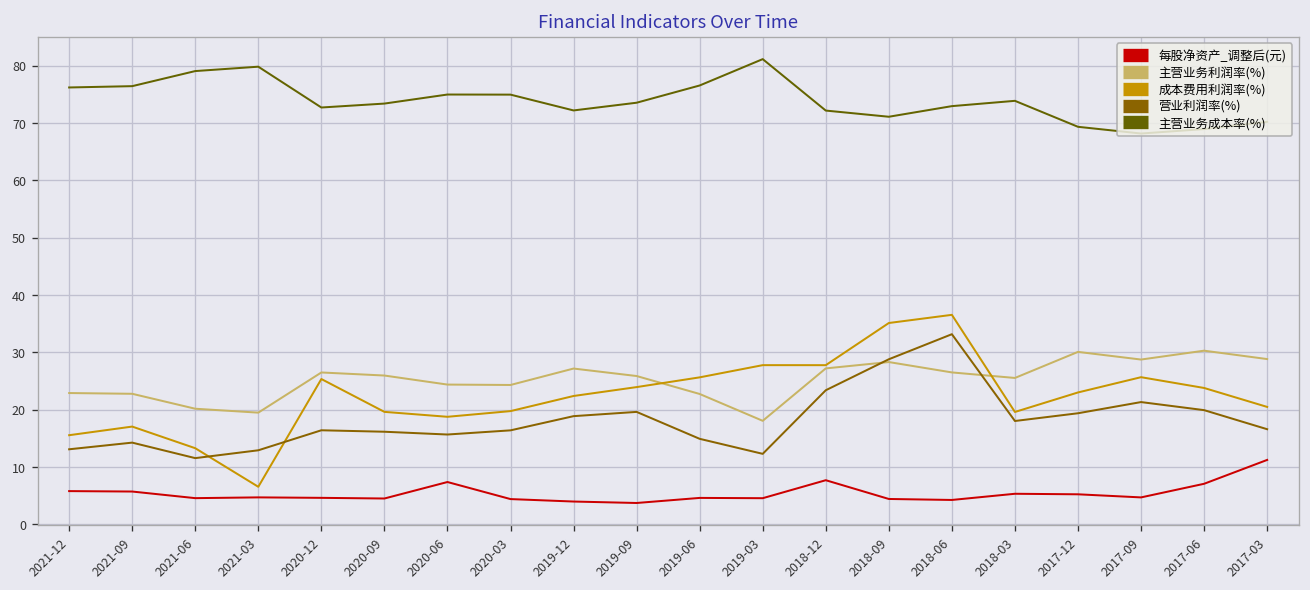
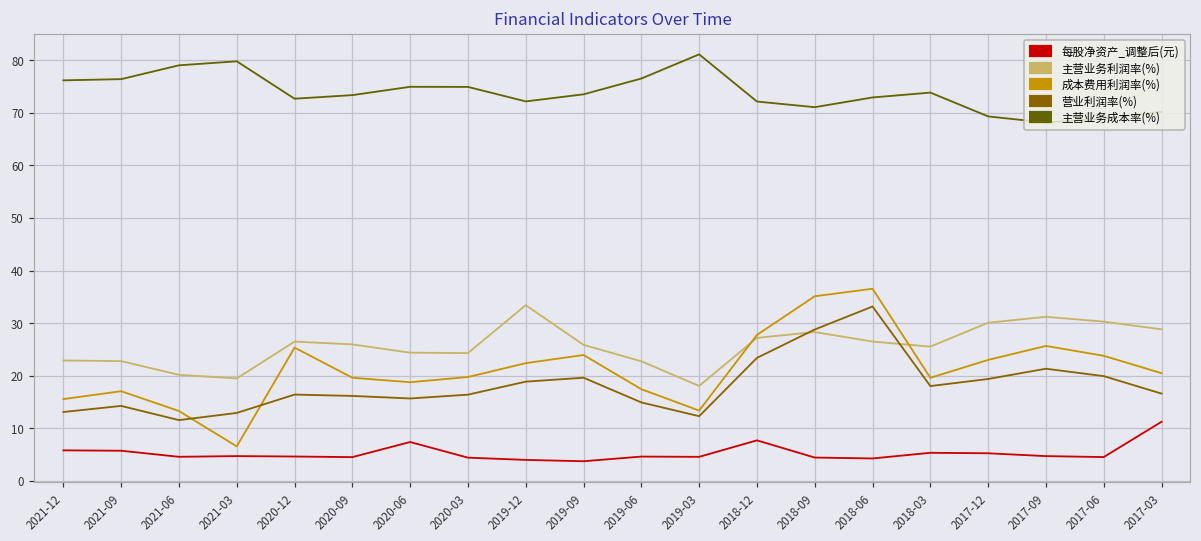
  {
    "每股净资产_调整后(元)": {
      "2021-12": 6,
      "2021-09": 6,
      "2021-06": 5,
      "2021-03": 5,
      "2020-12": 5,
      "2020-09": 5,
      "2020-06": 7,
      "2020-03": 4,
      "2019-12": 4,
      "2019-09": 4,
      "2019-06": 5,
      "2019-03": 5,
      "2018-12": 8,
      "2018-09": 4,
      "2018-06": 4,
      "2018-03": 5,
      "2017-12": 5,
      "2017-09": 5,
-     "2017-06": 7,
+     "2017-06": 5,
      "2017-03": 11
    },
    "主营业务利润率(%)": {
      "2021-12": 23,
      "2021-09": 23,
      "2021-06": 20,
      "2021-03": 19,
      "2020-12": 26,
      "2020-09": 26,
      "2020-06": 24,
      "2020-03": 24,
-     "2019-12": 27,
+     "2019-12": 33,
      "2019-09": 26,
      "2019-06": 23,
      "2019-03": 18,
      "2018-12": 27,
      "2018-06": 26,
      "2018-03": 26,
      "2017-12": 30,
-     "2017-09": 29,
+     "2017-09": 31,
      "2017-06": 30,
      "2017-03": 29
    },
    "成本费用利润率(%)": {
      "2021-12": 16,
      "2021-09": 17,
      "2021-06": 13,
      "2021-03": 7,
      "2020-12": 25,
      "2020-09": 20,
      "2020-06": 19,
      "2020-03": 20,
      "2019-12": 22,
      "2019-09": 24,
-     "2019-06": 26,
-     "2019-03": 28,
+     "2019-06": 17,
+     "2019-03": 13,
      "2018-12": 28,
      "2018-09": 35,
      "2018-06": 37,
      "2018-03": 20,
      "2017-12": 23,
      "2017-09": 26,
      "2017-06": 24,
      "2017-03": 20
    }
  }
